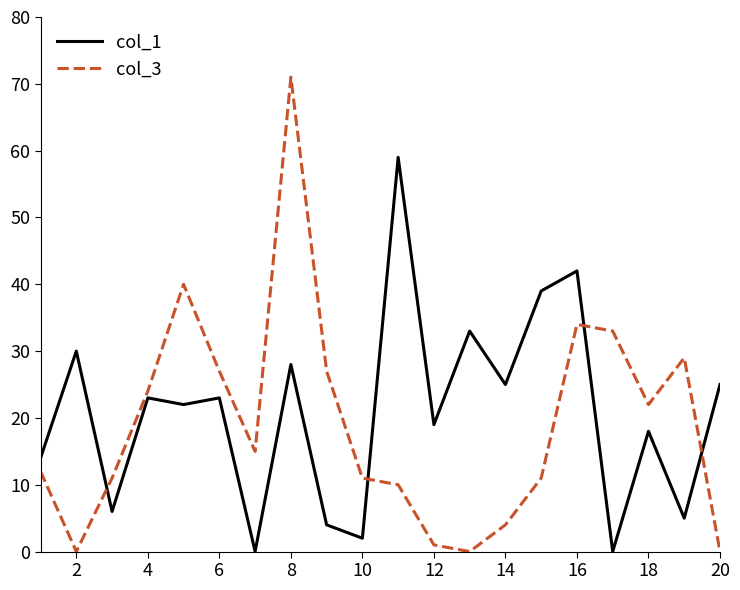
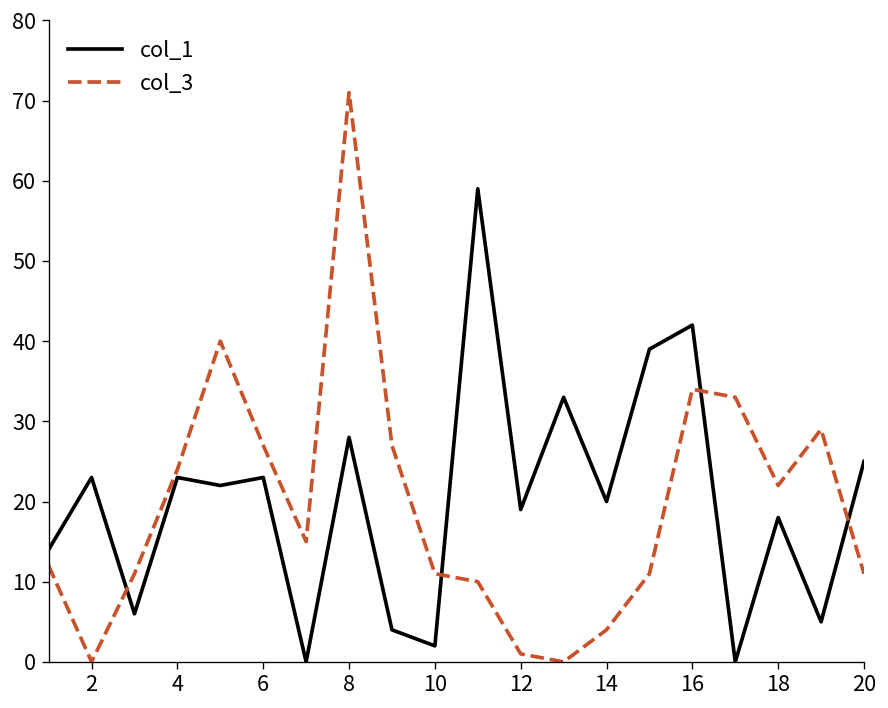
  {
    "col_1": {
-     "2": 30,
+     "2": 23,
      "4": 23,
      "6": 23,
      "8": 28,
      "10": 2,
      "12": 19,
-     "14": 25,
+     "14": 20,
      "16": 42,
      "18": 18,
      "20": 25
    },
    "col_3": {
      "2": 0,
      "4": 24,
      "6": 27,
      "8": 71,
      "10": 11,
      "12": 1,
      "14": 4,
      "16": 34,
      "18": 22,
-     "20": 0
+     "20": 11
    }
  }
